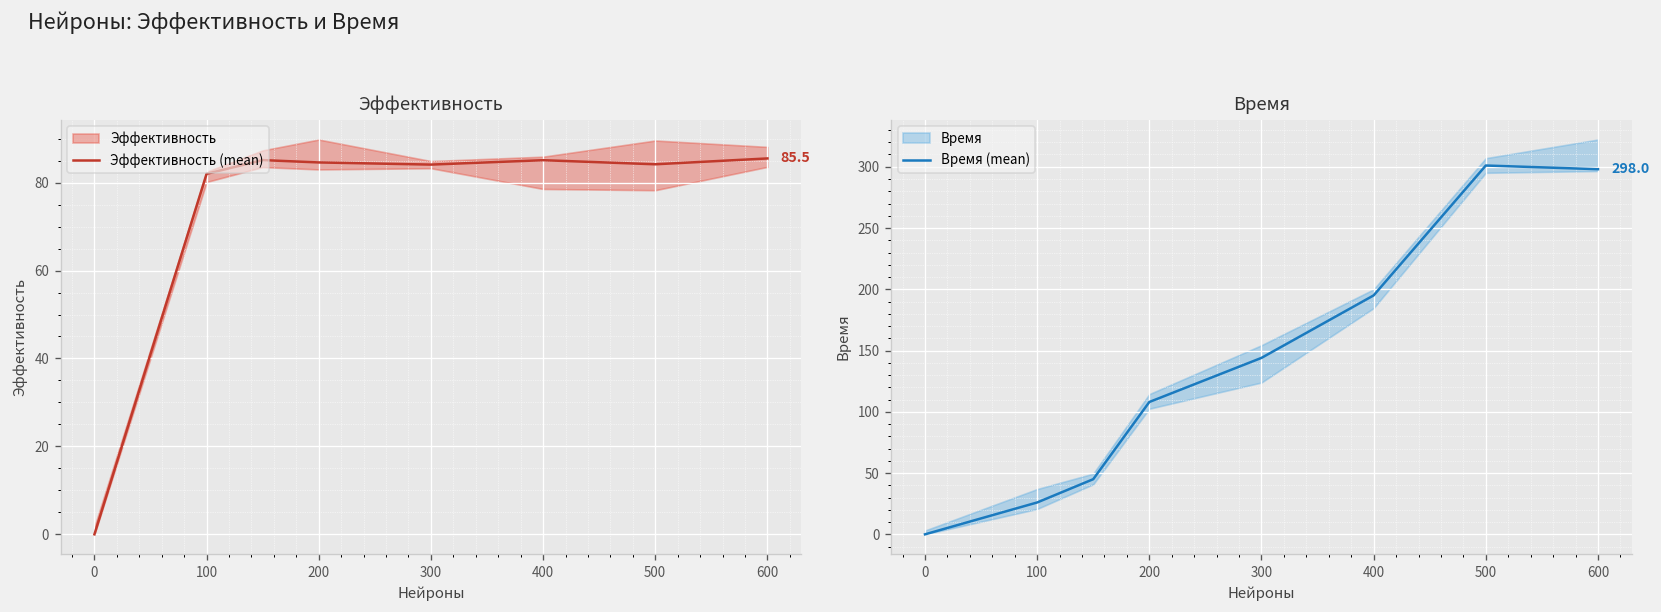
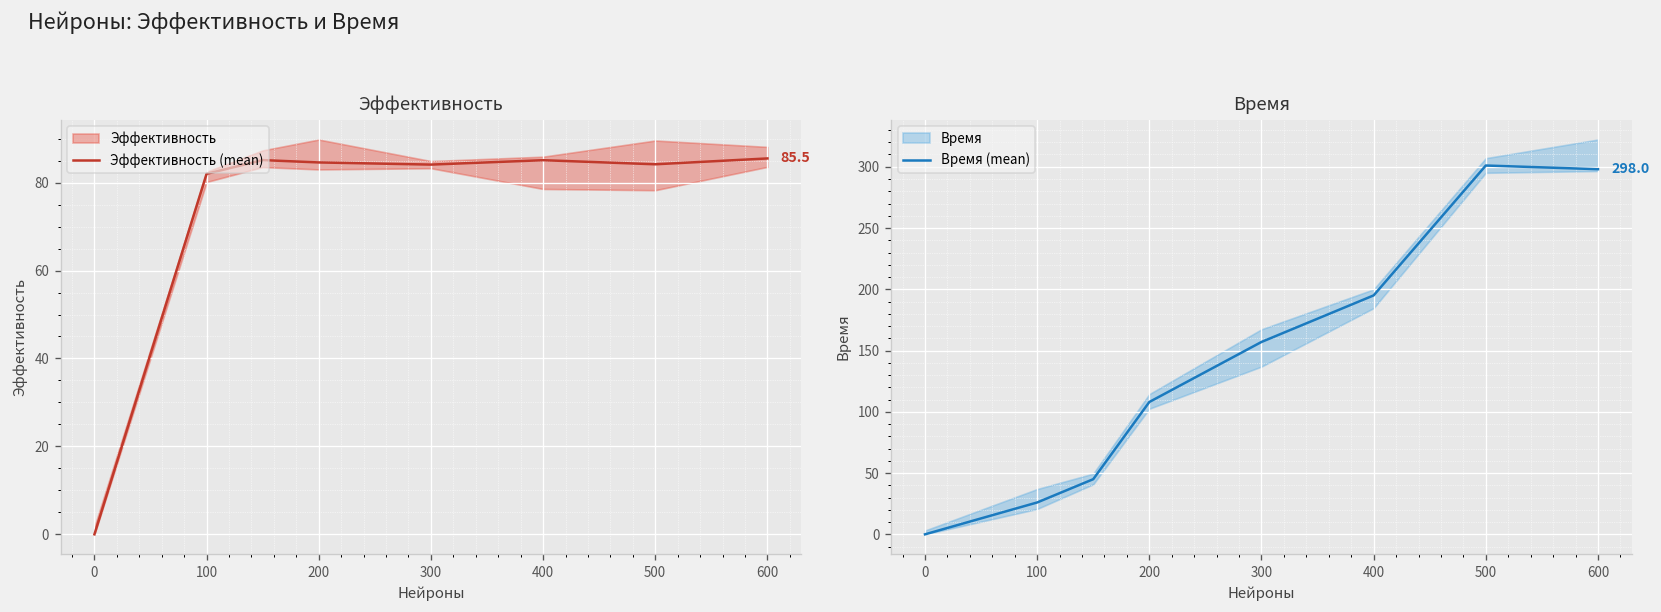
  {
    "Время": {
      "Время (mean)": {
        "0": 0,
        "100": 26,
        "200": 108,
-       "300": 144,
+       "300": 157,
        "400": 195,
        "500": 301
      },
      "Время": {
        "0": 3
      }
    }
  }
